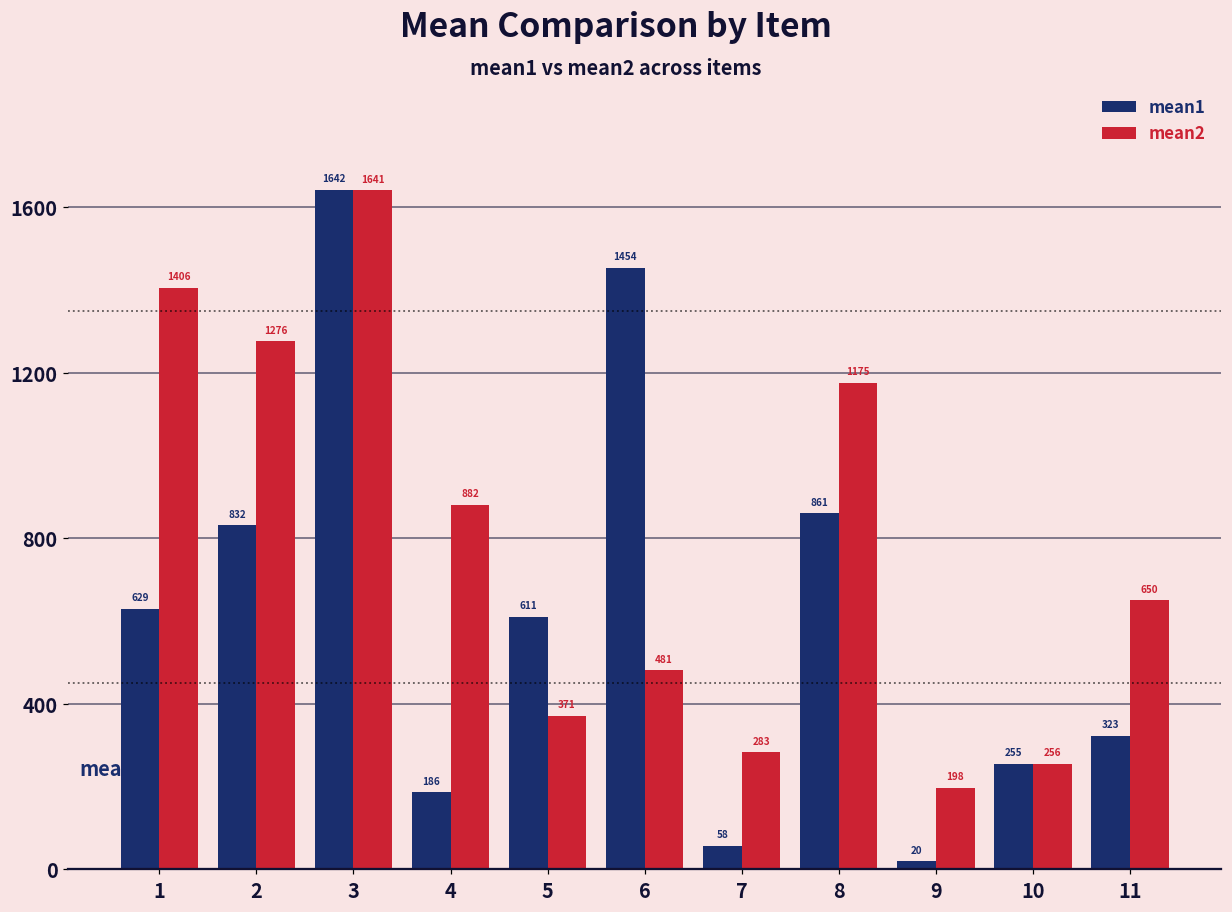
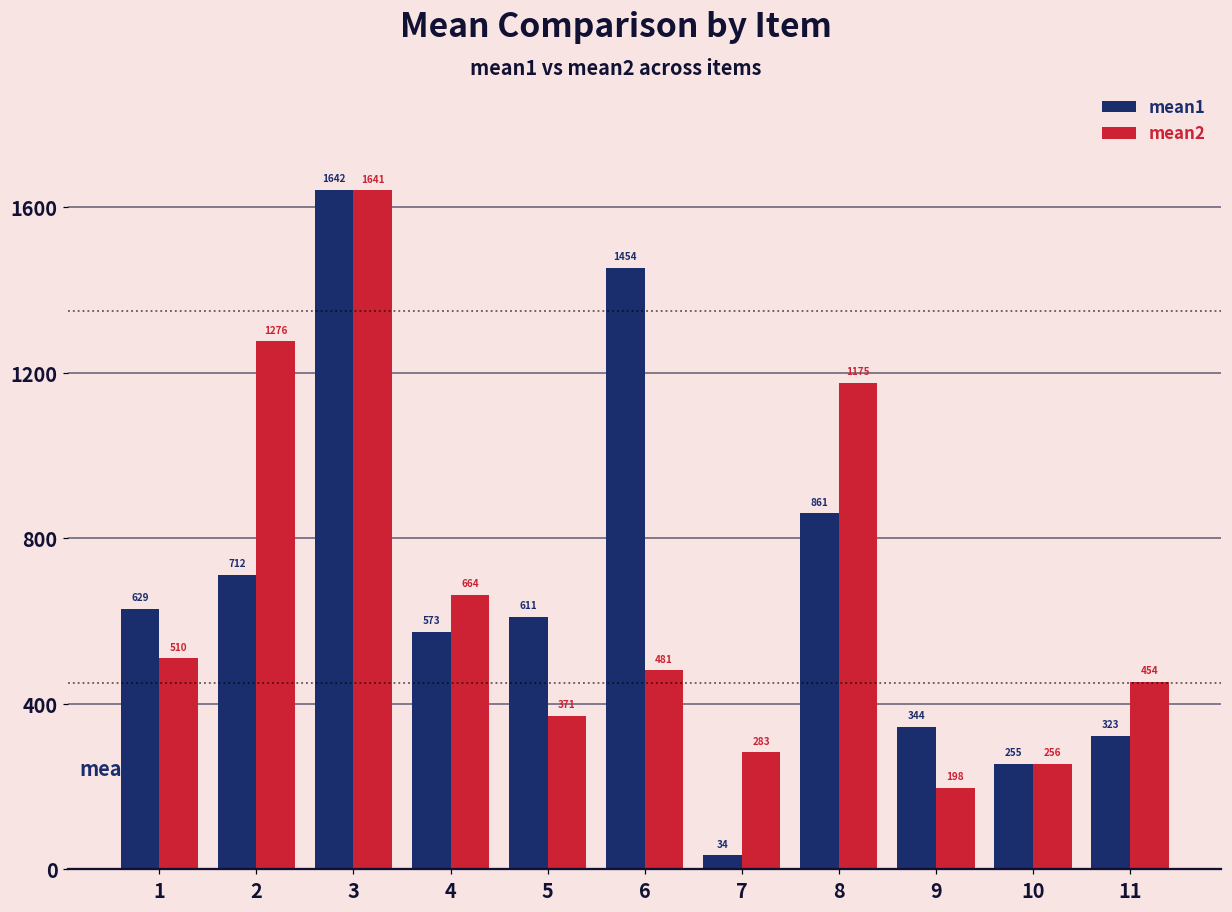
  {
    "mean1": {
      "1": 629,
-     "2": 832,
+     "2": 712,
      "3": 1642,
-     "4": 186,
+     "4": 573,
      "5": 611,
      "6": 1454,
-     "7": 58,
+     "7": 34,
      "8": 861,
-     "9": 20,
+     "9": 344,
      "10": 255,
      "11": 323
    },
    "mean2": {
-     "1": 1406,
+     "1": 510,
      "2": 1276,
      "3": 1641,
-     "4": 882,
+     "4": 664,
      "5": 371,
      "6": 481,
      "7": 283,
      "8": 1175,
      "9": 198,
      "10": 256,
-     "11": 650
+     "11": 454
    }
  }
